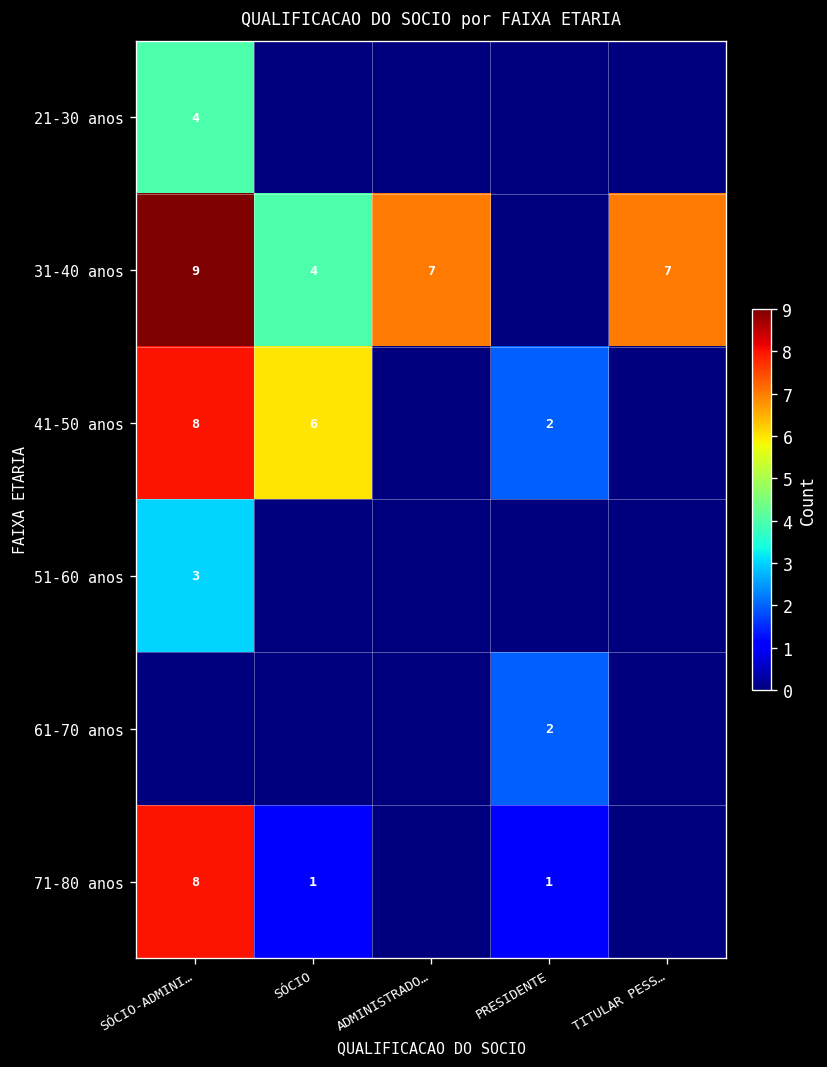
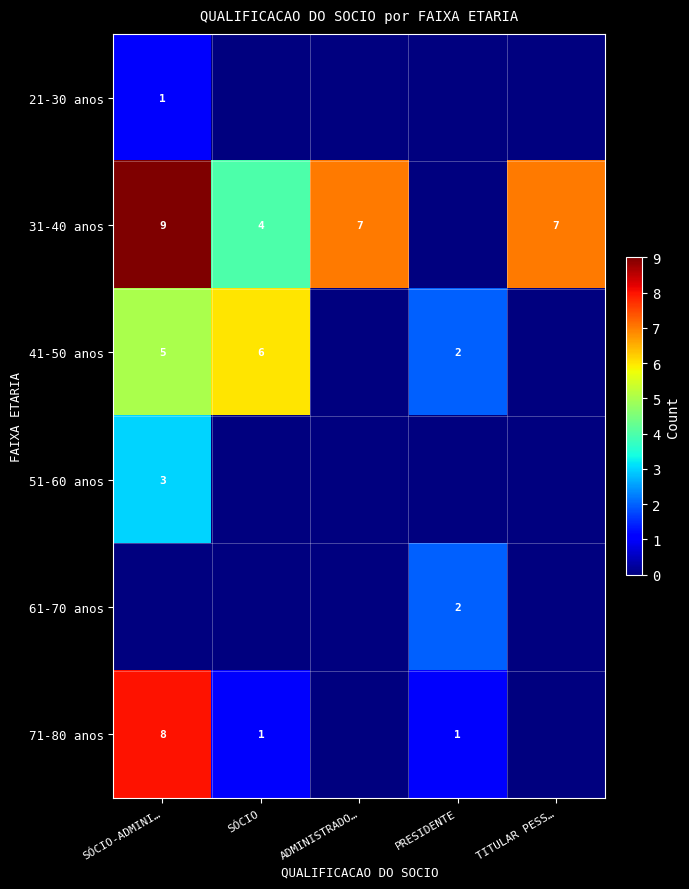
  {
    "21-30 anos": {
-     "SÓCIO-ADMINI…": 4
+     "SÓCIO-ADMINI…": 1
    },
    "31-40 anos": {
      "SÓCIO-ADMINI…": 9,
      "SÓCIO": 4,
      "ADMINISTRADO…": 7,
      "TITULAR PESS…": 7
    },
    "41-50 anos": {
-     "SÓCIO-ADMINI…": 8,
+     "SÓCIO-ADMINI…": 5,
      "SÓCIO": 6,
      "PRESIDENTE": 2
    },
    "51-60 anos": {
      "SÓCIO-ADMINI…": 3
    },
    "61-70 anos": {
      "PRESIDENTE": 2
    },
    "71-80 anos": {
      "SÓCIO-ADMINI…": 8,
      "SÓCIO": 1,
      "PRESIDENTE": 1
    }
  }
